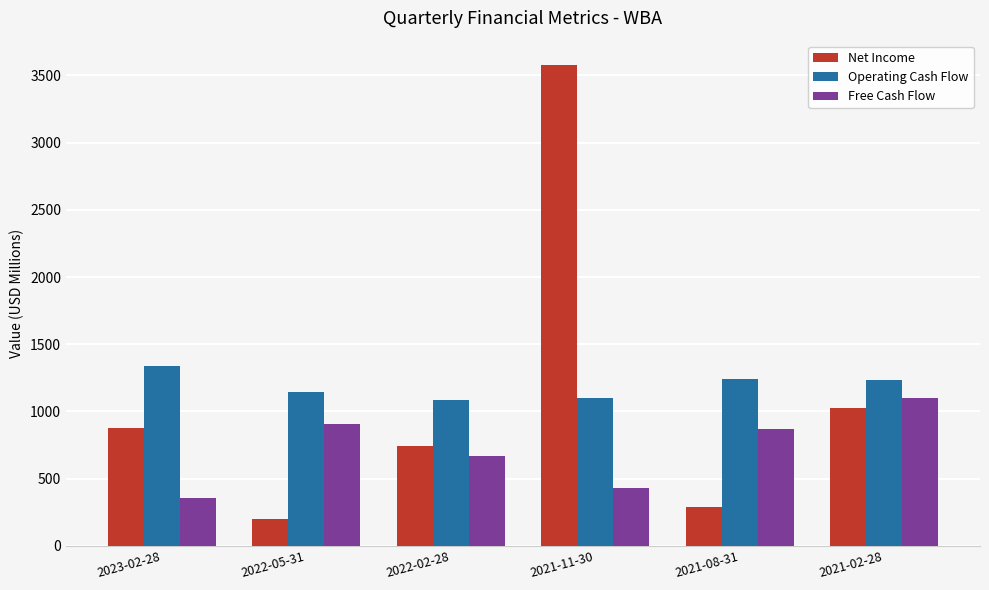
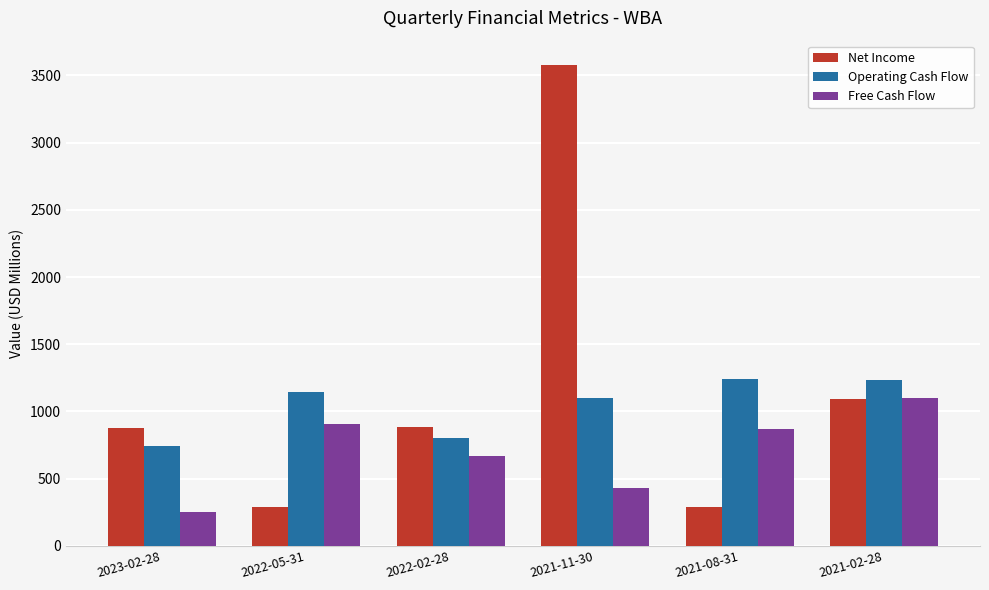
  {
    "Net Income": {
      "2023-02-28": 880,
-     "2022-05-31": 200,
-     "2022-02-28": 740,
+     "2022-05-31": 290,
+     "2022-02-28": 880,
      "2021-11-30": 3580,
      "2021-08-31": 290,
-     "2021-02-28": 1030
+     "2021-02-28": 1090
    },
    "Operating Cash Flow": {
-     "2023-02-28": 1340,
+     "2023-02-28": 750,
      "2022-05-31": 1150,
-     "2022-02-28": 1090,
+     "2022-02-28": 800,
      "2021-11-30": 1100,
      "2021-08-31": 1250,
      "2021-02-28": 1230
    },
    "Free Cash Flow": {
-     "2023-02-28": 360,
+     "2023-02-28": 250,
      "2022-05-31": 910,
      "2022-02-28": 670,
      "2021-11-30": 430,
      "2021-08-31": 870,
      "2021-02-28": 1100
    }
  }
